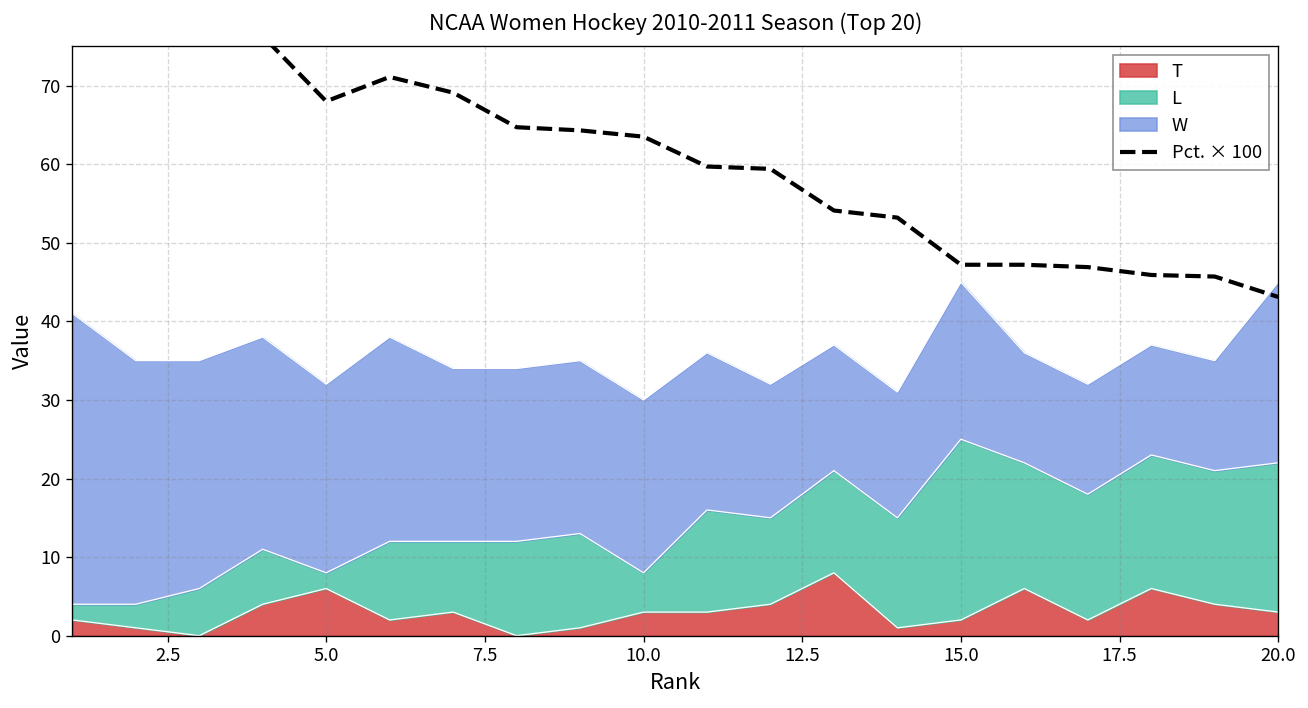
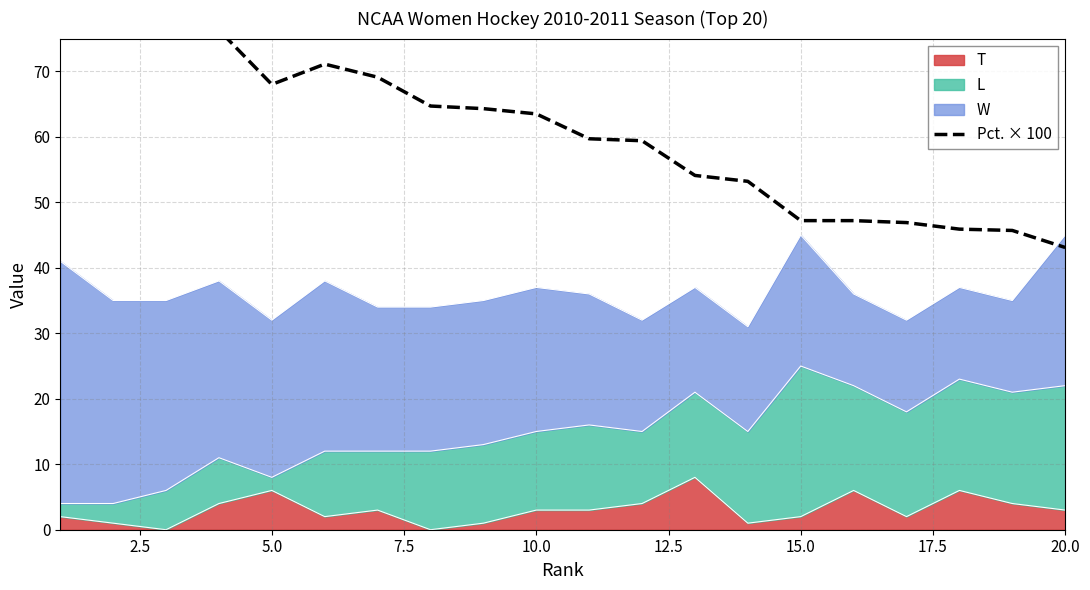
  {
    "T": {
      "5.0": 6,
      "10.0": 3,
      "15.0": 2,
      "20.0": 3
    },
    "L": {
      "5.0": 2,
-     "10.0": 5,
+     "10.0": 12,
      "15.0": 23,
      "20.0": 19
    },
    "W": {
      "5.0": 24,
      "10.0": 22,
      "15.0": 20,
      "20.0": 23
    },
    "Pct. × 100": {
      "5.0": 68,
      "10.0": 64,
      "15.0": 47,
      "20.0": 43
    }
  }
